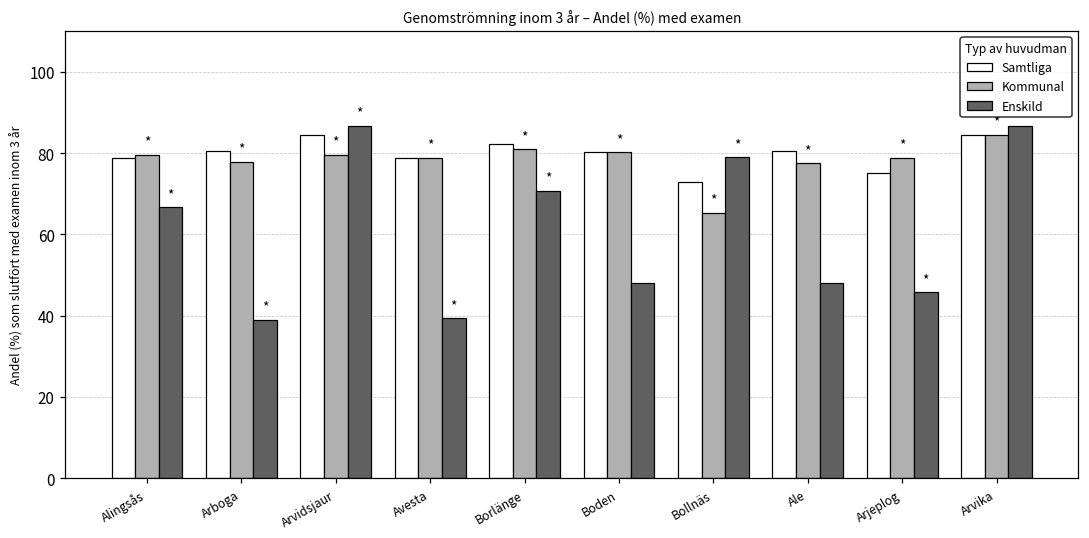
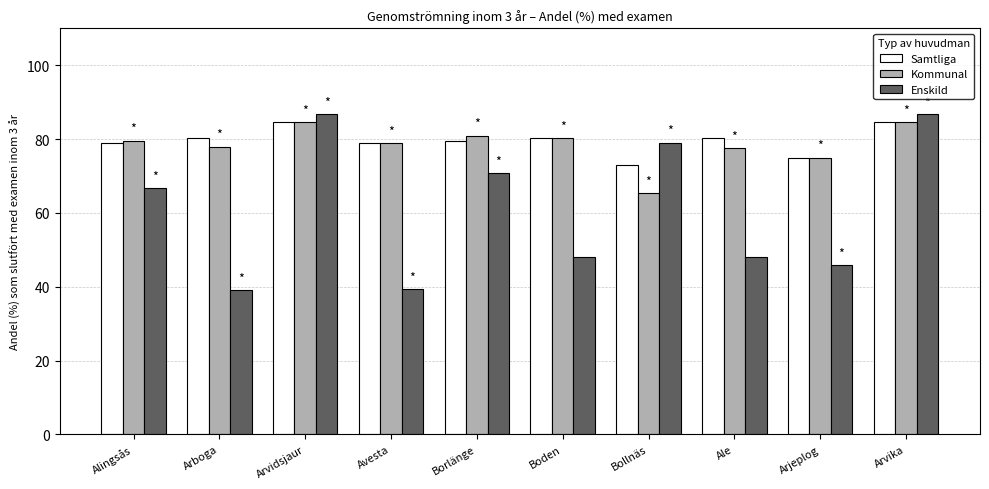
  {
    "Samtliga": {
      "Alingsås": 79,
      "Arboga": 80,
      "Arvidsjaur": 85,
      "Avesta": 79,
-     "Borlänge": 82,
+     "Borlänge": 80,
      "Boden": 80,
      "Bollnäs": 73,
      "Ale": 80,
      "Arjeplog": 75,
      "Arvika": 85
    },
    "Kommunal": {
      "Alingsås": 80,
      "Arboga": 78,
-     "Arvidsjaur": 80,
+     "Arvidsjaur": 85,
      "Avesta": 79,
      "Borlänge": 81,
      "Boden": 80,
      "Bollnäs": 65,
      "Ale": 78,
-     "Arjeplog": 79,
+     "Arjeplog": 75,
      "Arvika": 85
    },
    "Enskild": {
      "Alingsås": 67,
      "Arboga": 39,
      "Arvidsjaur": 87,
      "Avesta": 39,
      "Borlänge": 71,
      "Boden": 48,
      "Bollnäs": 79,
      "Ale": 48,
      "Arjeplog": 46,
      "Arvika": 87
    }
  }
